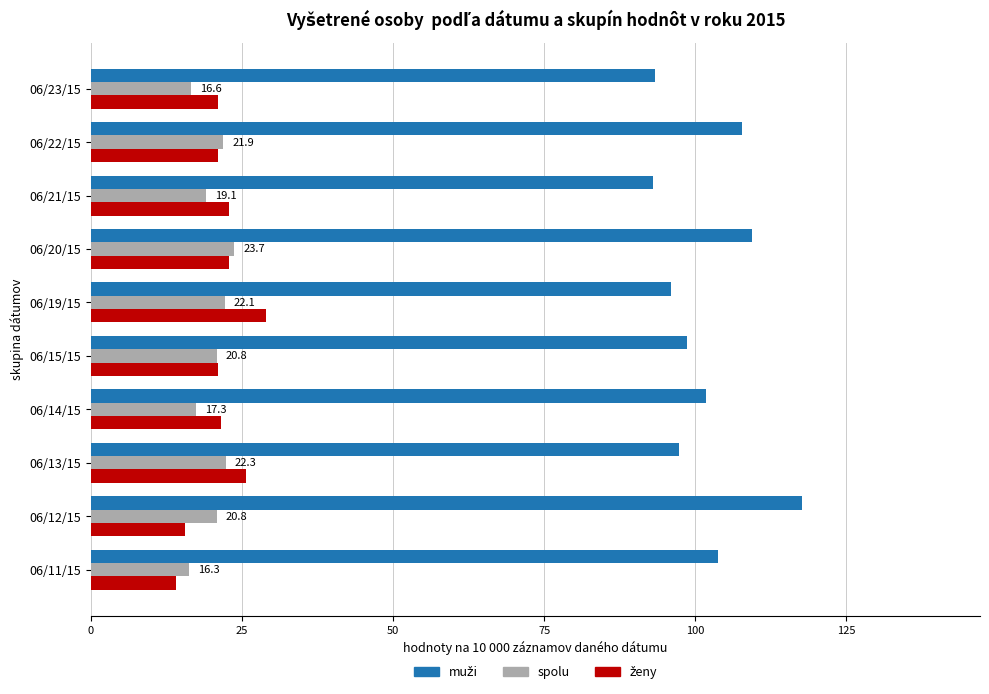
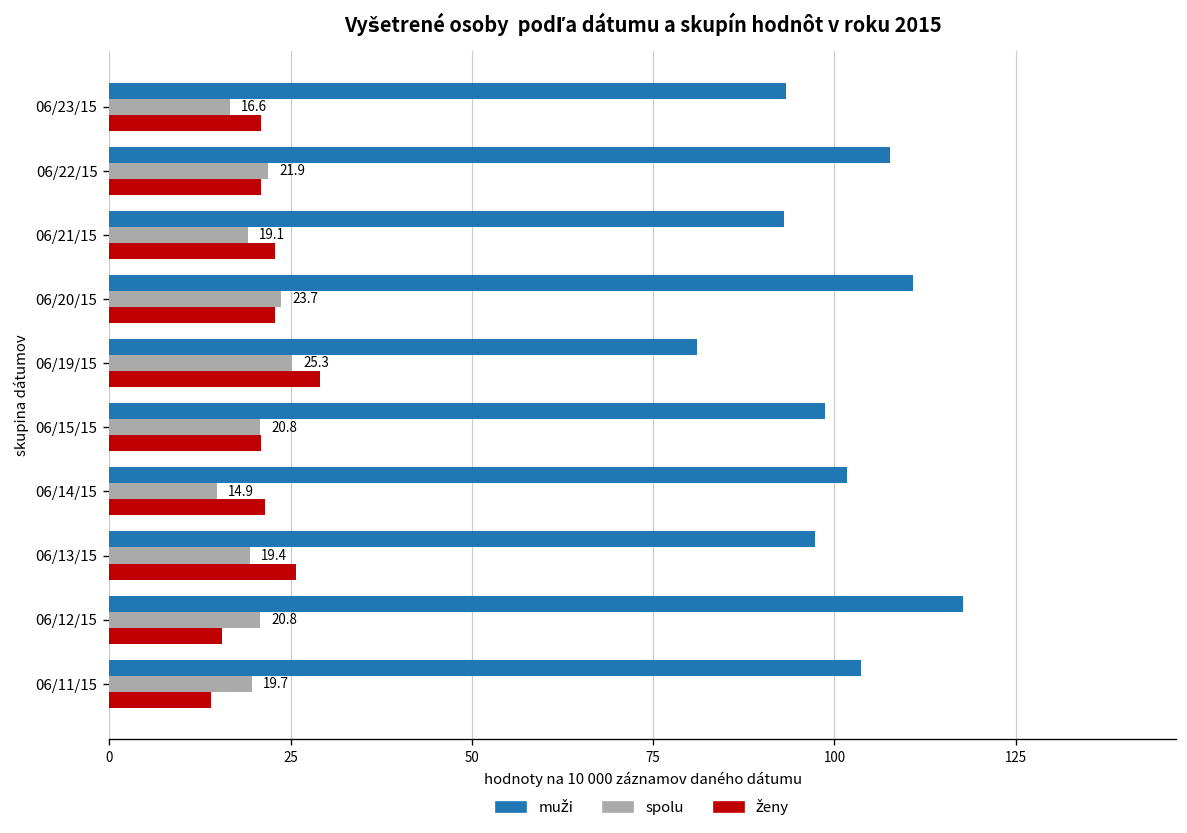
  {
    "muži": {
      "06/23/15": 93,
      "06/22/15": 108,
      "06/21/15": 93,
-     "06/20/15": 109,
-     "06/19/15": 96,
+     "06/20/15": 111,
+     "06/19/15": 81,
      "06/15/15": 99,
      "06/14/15": 102,
      "06/13/15": 97,
      "06/12/15": 118,
      "06/11/15": 104
    },
    "spolu": {
      "06/23/15": 16.6,
      "06/22/15": 21.9,
      "06/21/15": 19.1,
      "06/20/15": 23.7,
-     "06/19/15": 22.1,
+     "06/19/15": 25.3,
      "06/15/15": 20.8,
-     "06/14/15": 17.3,
-     "06/13/15": 22.3,
+     "06/14/15": 14.9,
+     "06/13/15": 19.4,
      "06/12/15": 20.8,
-     "06/11/15": 16.3
+     "06/11/15": 19.7
    },
    "ženy": {
      "06/22/15": 21,
      "06/20/15": 23,
      "06/19/15": 29,
      "06/15/15": 21,
      "06/12/15": 16,
      "06/11/15": 14
    }
  }
